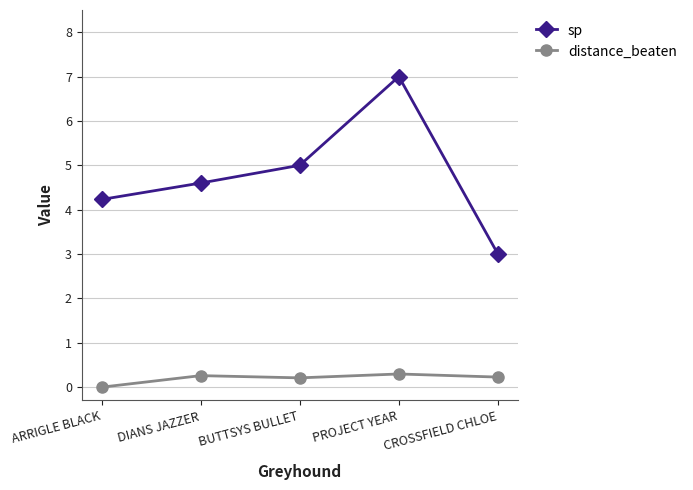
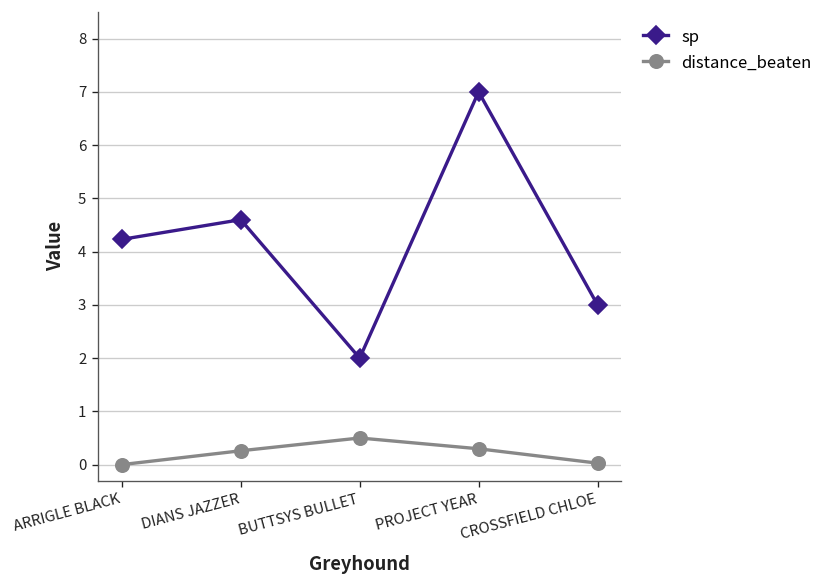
  {
    "sp": {
      "ARRIGLE BLACK": 4.2,
      "DIANS JAZZER": 4.6,
-     "BUTTSYS BULLET": 5,
+     "BUTTSYS BULLET": 2,
      "PROJECT YEAR": 7,
      "CROSSFIELD CHLOE": 3
    },
    "distance_beaten": {
      "ARRIGLE BLACK": 0.0,
      "DIANS JAZZER": 0.3,
-     "BUTTSYS BULLET": 0.2,
+     "BUTTSYS BULLET": 0.5,
      "PROJECT YEAR": 0.3,
-     "CROSSFIELD CHLOE": 0.2
+     "CROSSFIELD CHLOE": 0.0
    }
  }
